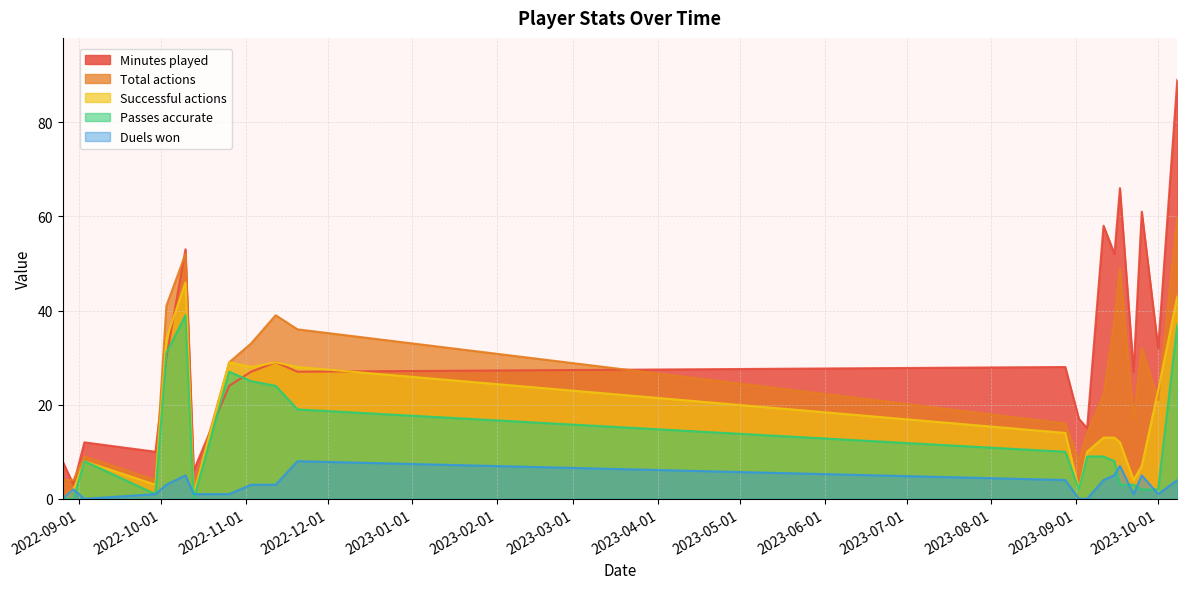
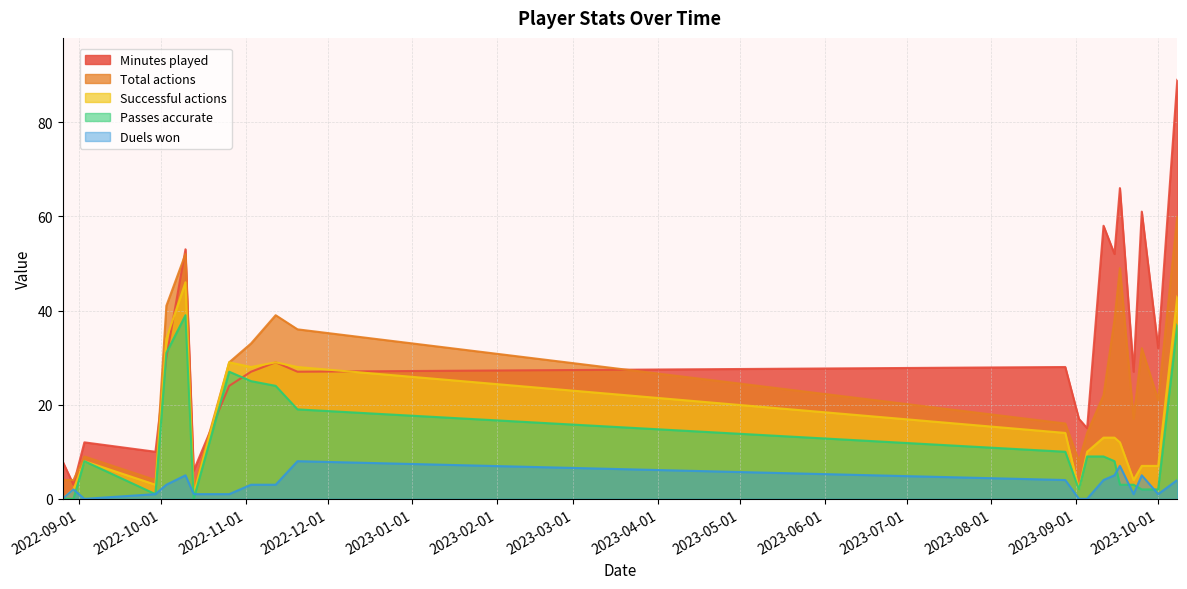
  {
    "Successful actions": {
-     "2023-10-01": 23
+     "2023-10-01": 7
    },
    "Passes accurate": {
      "2023-10-01": 2
    },
    "Duels won": {
      "2023-10-01": 1
    }
  }
